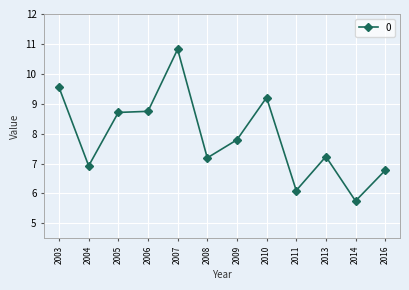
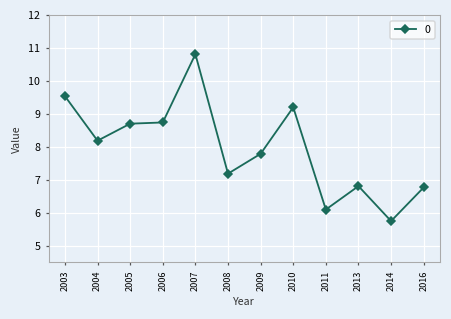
  {
    "2003": 9.5,
-   "2004": 6.9,
+   "2004": 8.2,
    "2005": 8.7,
    "2006": 8.7,
    "2007": 10.8,
    "2008": 7.2,
    "2009": 7.8,
    "2010": 9.2,
    "2011": 6.1,
-   "2013": 7.2,
+   "2013": 6.8,
    "2014": 5.7,
    "2016": 6.8
  }
